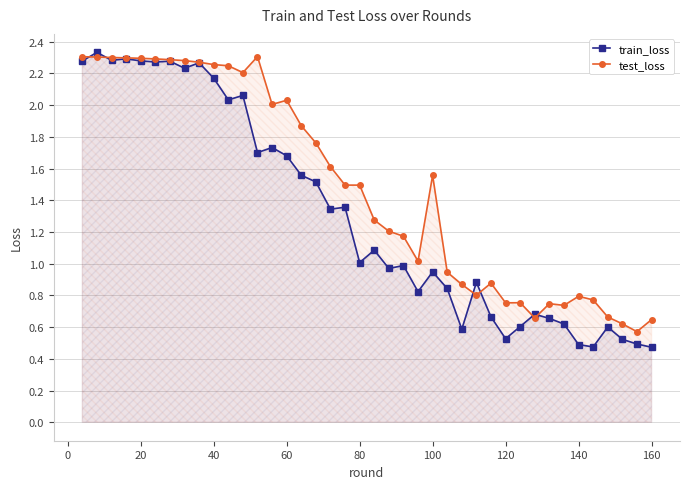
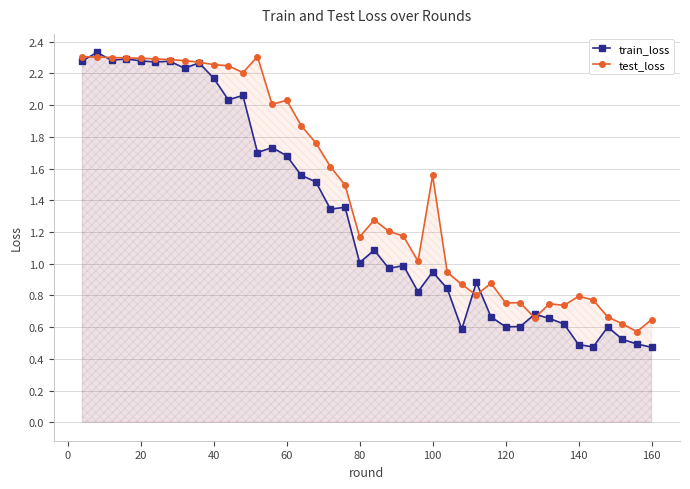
  {
    "train_loss": {
      "20": 2.28,
      "40": 2.17,
      "60": 1.68,
      "80": 1.01,
      "100": 0.95,
-     "120": 0.53,
+     "120": 0.60,
      "140": 0.49,
      "160": 0.47
    },
    "test_loss": {
      "20": 2.30,
      "40": 2.26,
      "60": 2.03,
-     "80": 1.50,
+     "80": 1.17,
      "100": 1.56,
      "120": 0.75,
      "140": 0.79,
      "160": 0.65
    }
  }
